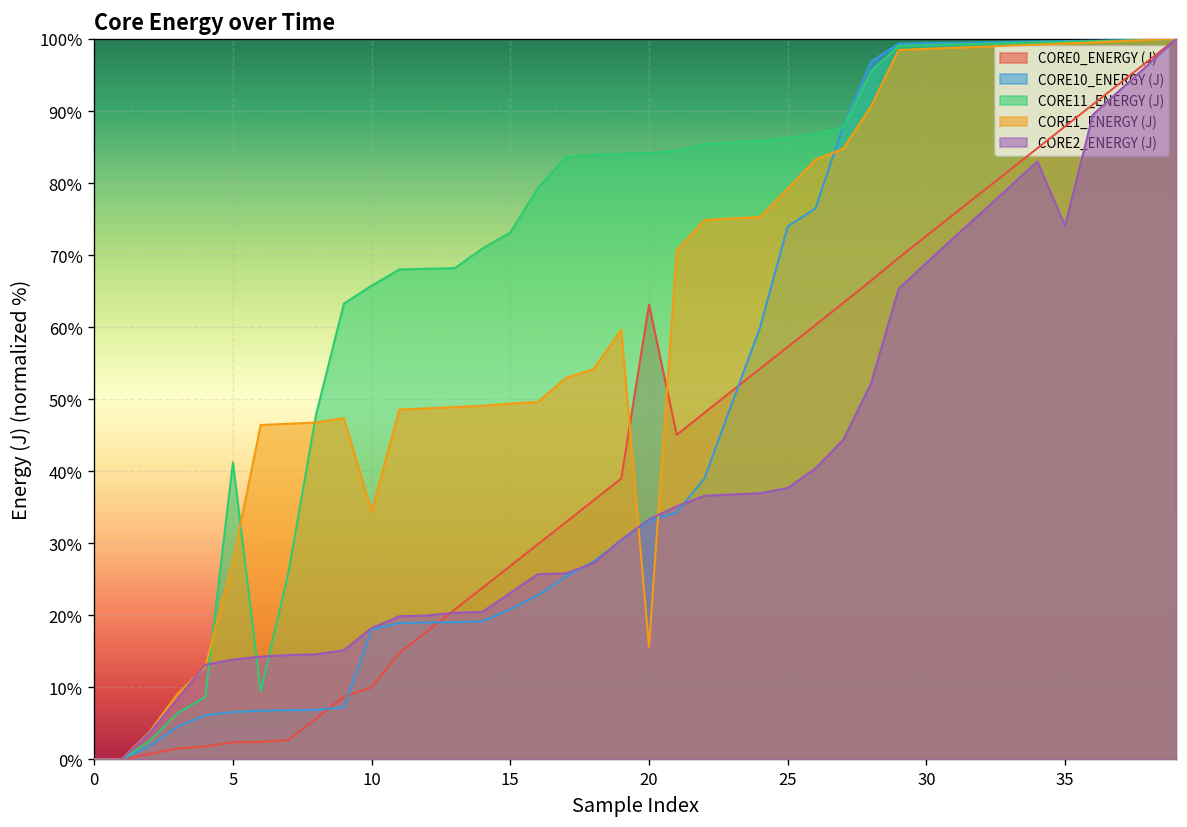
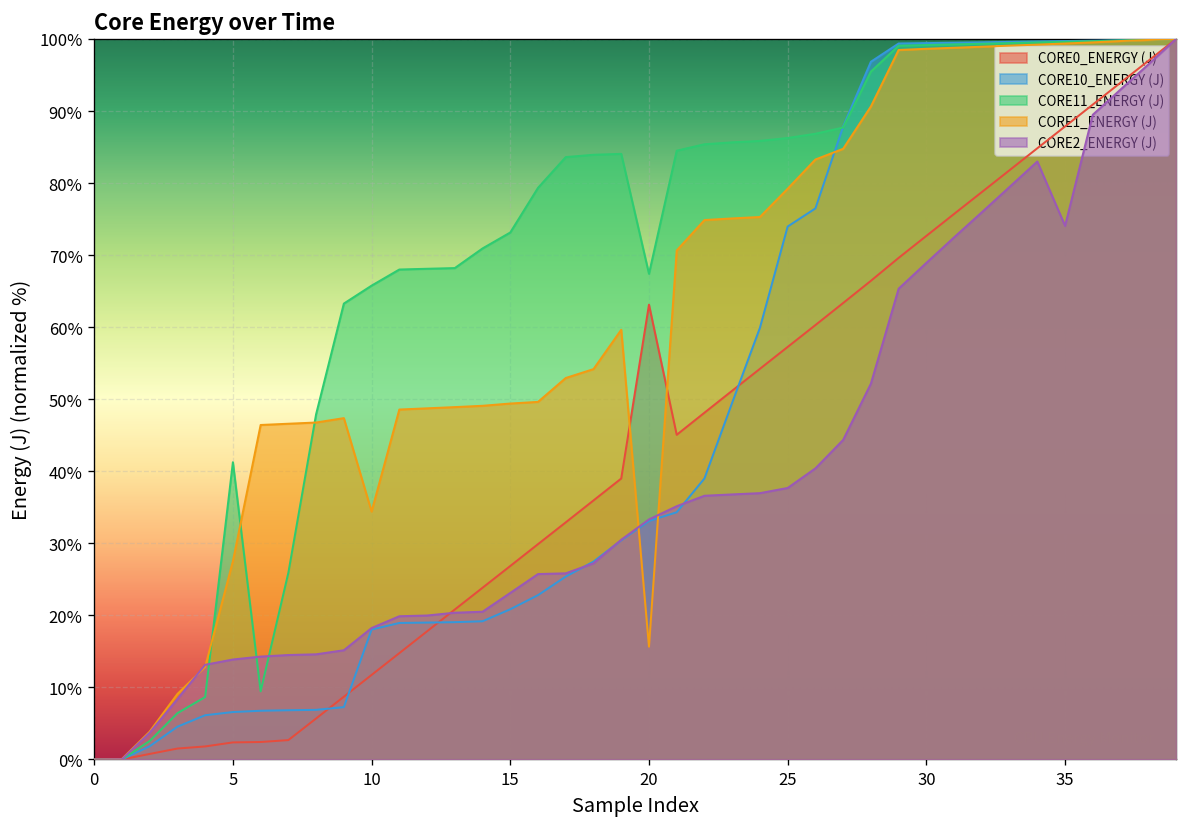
  {
    "CORE0_ENERGY (J)": {
      "5": "2%",
-     "10": "10%",
+     "10": "12%",
      "15": "27%",
      "20": "63%",
      "25": "57%",
      "30": "73%"
    },
    "CORE10_ENERGY (J)": {
      "5": "7%",
      "15": "21%",
      "25": "74%"
    },
    "CORE11_ENERGY (J)": {
      "5": "41%",
      "10": "66%",
      "15": "73%",
-     "20": "84%",
+     "20": "67%",
      "25": "86%"
    },
    "CORE1_ENERGY (J)": {
      "5": "28%",
      "10": "34%",
      "15": "49%",
      "20": "16%",
      "25": "79%",
      "30": "99%"
    },
    "CORE2_ENERGY (J)": {
      "5": "14%",
      "15": "23%",
      "25": "38%",
      "30": "69%",
      "35": "74%"
    }
  }
